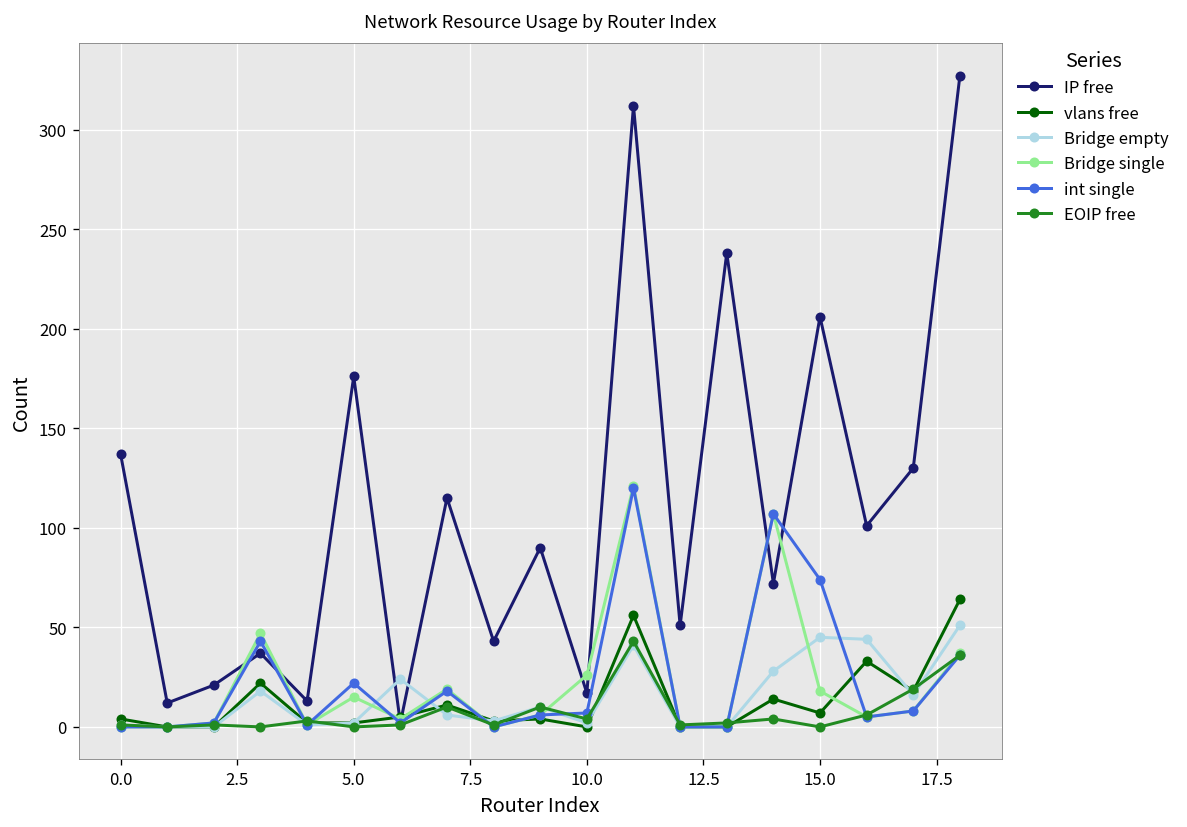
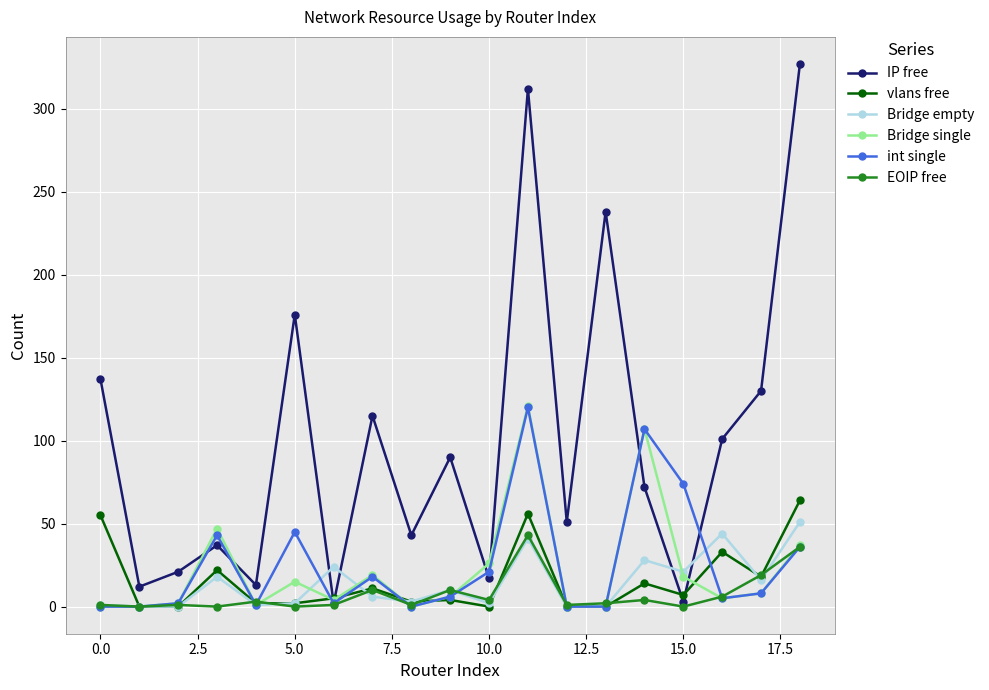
  {
    "IP free": {
      "0.0": 137,
      "5.0": 176,
      "10.0": 17,
-     "15.0": 206
+     "15.0": 3
    },
    "vlans free": {
-     "0.0": 4,
+     "0.0": 55,
      "10.0": 0,
      "15.0": 7
    },
    "Bridge empty": {
      "10.0": 2,
-     "15.0": 45
+     "15.0": 21
    },
    "Bridge single": {
      "5.0": 15,
      "10.0": 26,
      "15.0": 18
    },
    "int single": {
-     "5.0": 22,
-     "10.0": 7,
+     "5.0": 45,
+     "10.0": 21,
      "15.0": 74
    },
    "EOIP free": {
      "5.0": 0,
      "10.0": 4,
      "15.0": 0
    }
  }
